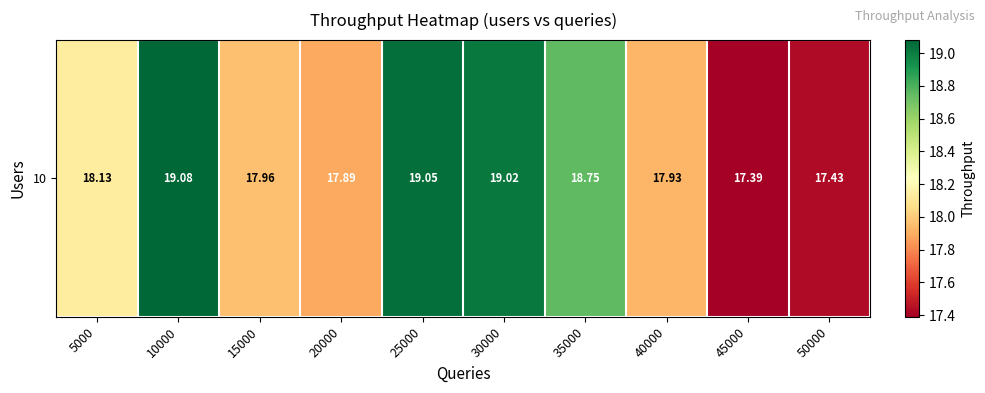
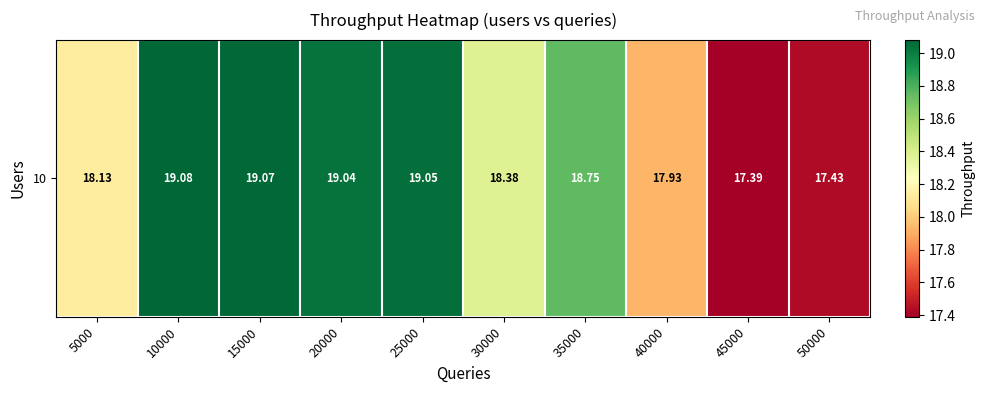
  {
    "10": {
      "5000": 18.13,
      "10000": 19.08,
-     "15000": 17.96,
-     "20000": 17.89,
+     "15000": 19.07,
+     "20000": 19.04,
      "25000": 19.05,
-     "30000": 19.02,
+     "30000": 18.38,
      "35000": 18.75,
      "40000": 17.93,
      "45000": 17.39,
      "50000": 17.43
    }
  }
